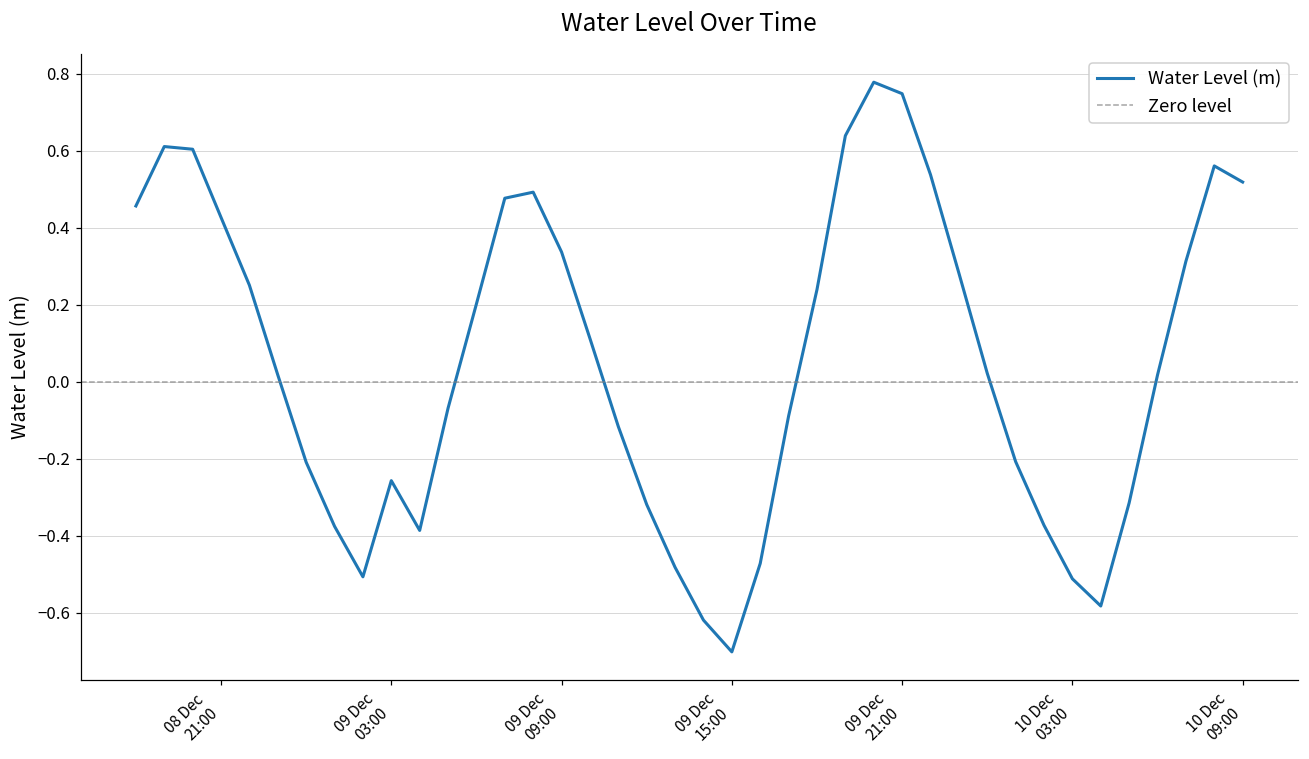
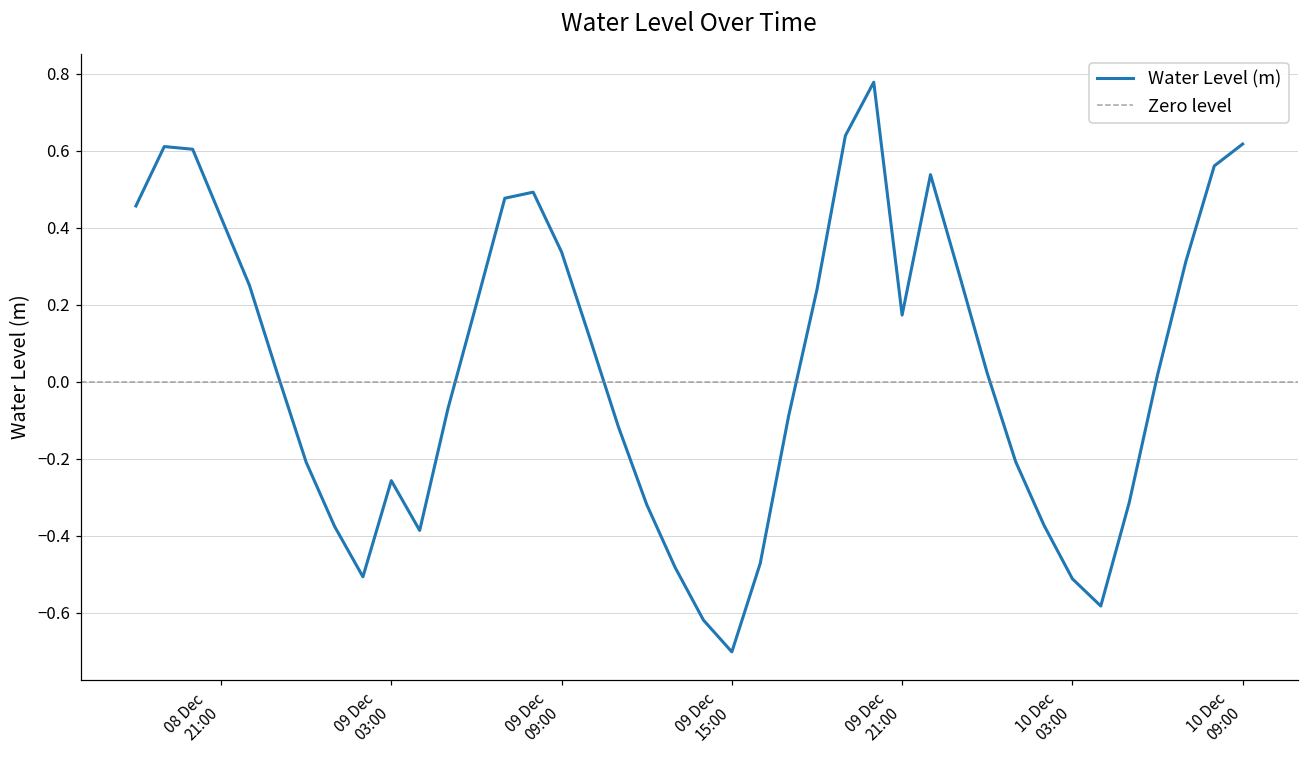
  {
    "08 Dec 21:00": 0.43,
    "09 Dec 03:00": -0.26,
    "09 Dec 09:00": 0.34,
    "09 Dec 15:00": -0.70,
-   "09 Dec 21:00": 0.75,
+   "09 Dec 21:00": 0.17,
    "10 Dec 03:00": -0.51,
-   "10 Dec 09:00": 0.52
+   "10 Dec 09:00": 0.62
  }
